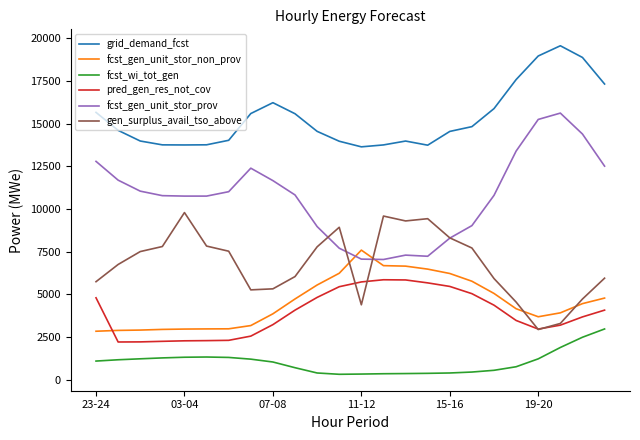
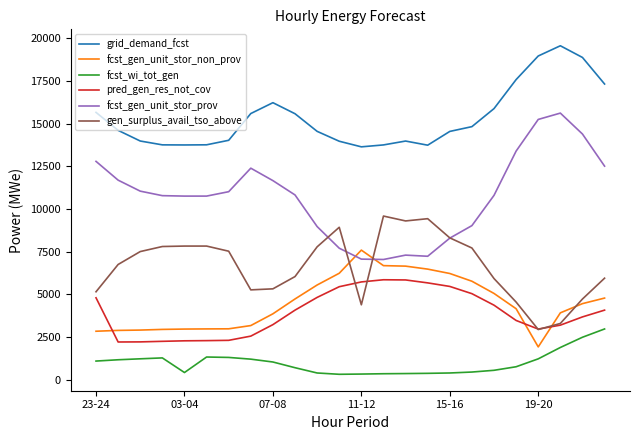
  {
    "grid_demand_fcst": {
      "03-04": 13700,
      "07-08": 16200,
      "11-12": 13600,
      "15-16": 14500,
      "19-20": 19000
    },
    "fcst_gen_unit_stor_non_prov": {
      "23-24": 2800,
      "03-04": 3000,
      "07-08": 3900,
      "11-12": 7600,
      "15-16": 6200,
-     "19-20": 3700
+     "19-20": 1900
    },
    "fcst_wi_tot_gen": {
      "23-24": 1100,
-     "03-04": 1300,
+     "03-04": 400,
      "07-08": 1000,
      "11-12": 300,
      "15-16": 400,
      "19-20": 1200
    },
    "pred_gen_res_not_cov": {
      "23-24": 4800,
      "03-04": 2300,
      "07-08": 3200,
      "11-12": 5700,
      "15-16": 5500
    },
    "fcst_gen_unit_stor_prov": {
      "23-24": 12800,
      "03-04": 10800,
      "07-08": 11700,
      "11-12": 7100,
      "19-20": 15200
    },
    "gen_surplus_avail_tso_above": {
-     "23-24": 5700,
-     "03-04": 9800,
+     "23-24": 5100,
+     "03-04": 7800,
      "07-08": 5300,
      "11-12": 4400
    }
  }
